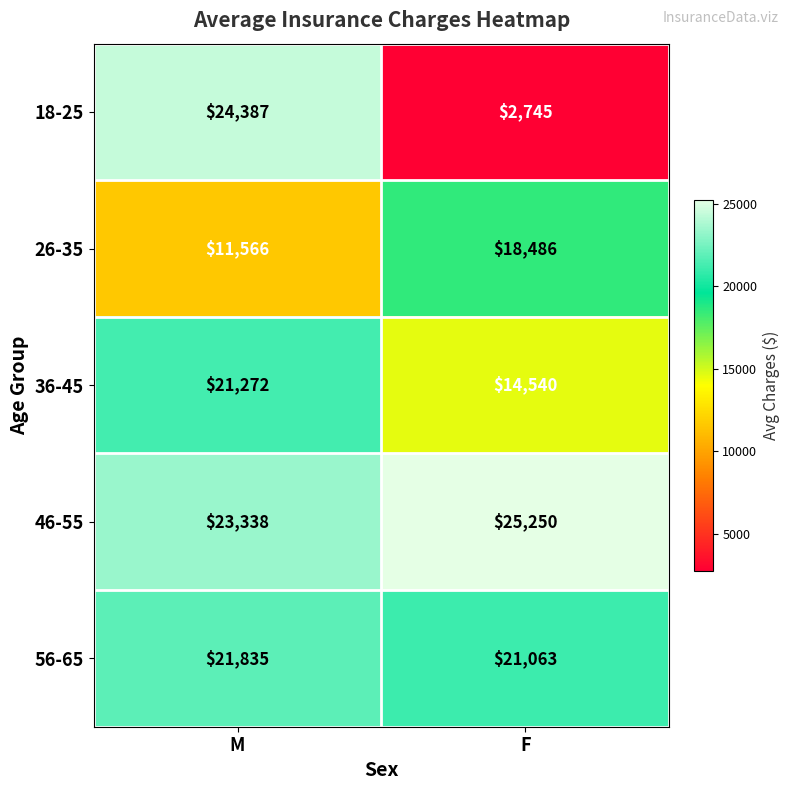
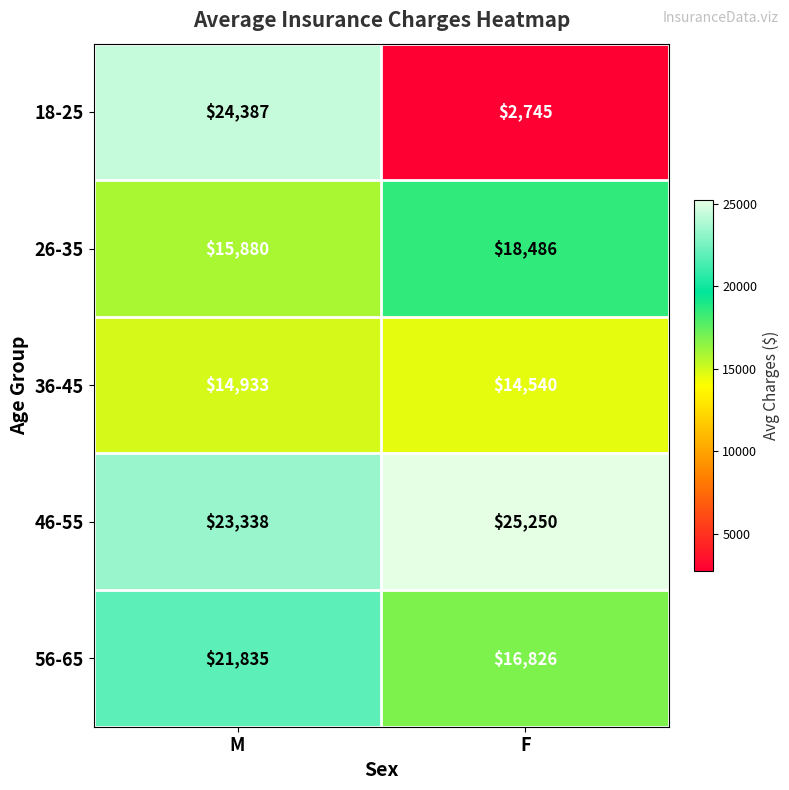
  {
    "18-25": {
      "M": "$24,387",
      "F": "$2,745"
    },
    "26-35": {
-     "M": "$11,566",
+     "M": "$15,880",
      "F": "$18,486"
    },
    "36-45": {
-     "M": "$21,272",
+     "M": "$14,933",
      "F": "$14,540"
    },
    "46-55": {
      "M": "$23,338",
      "F": "$25,250"
    },
    "56-65": {
      "M": "$21,835",
-     "F": "$21,063"
+     "F": "$16,826"
    }
  }
